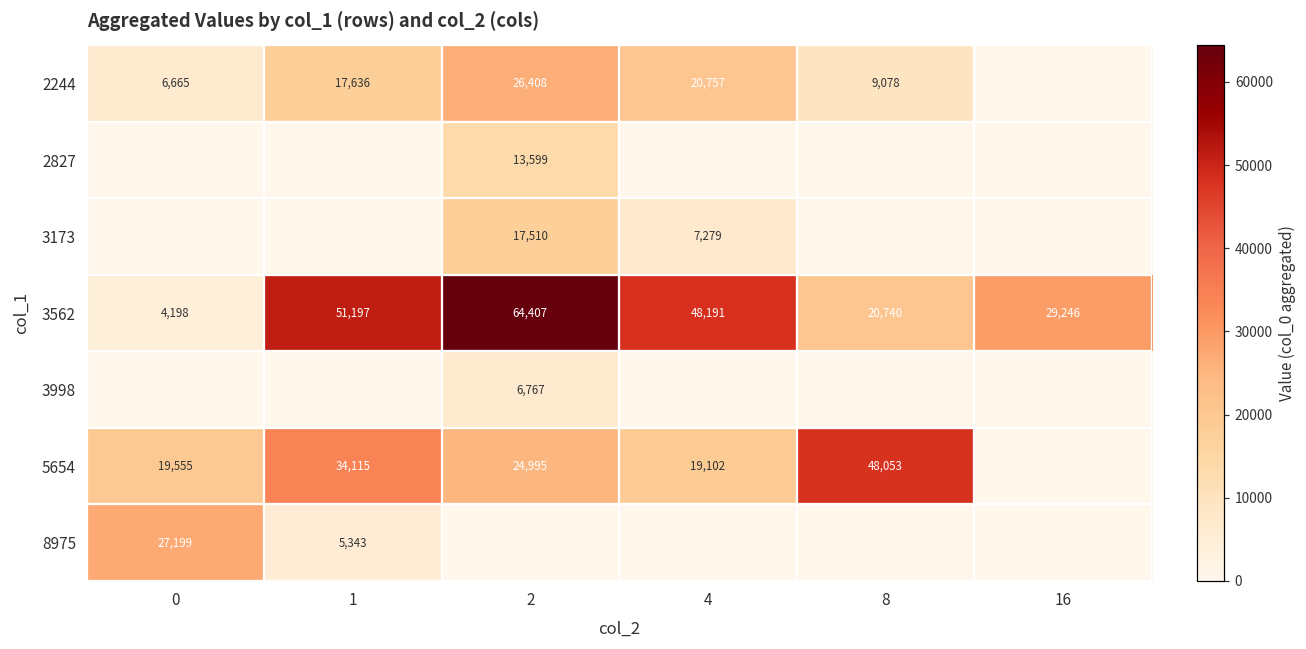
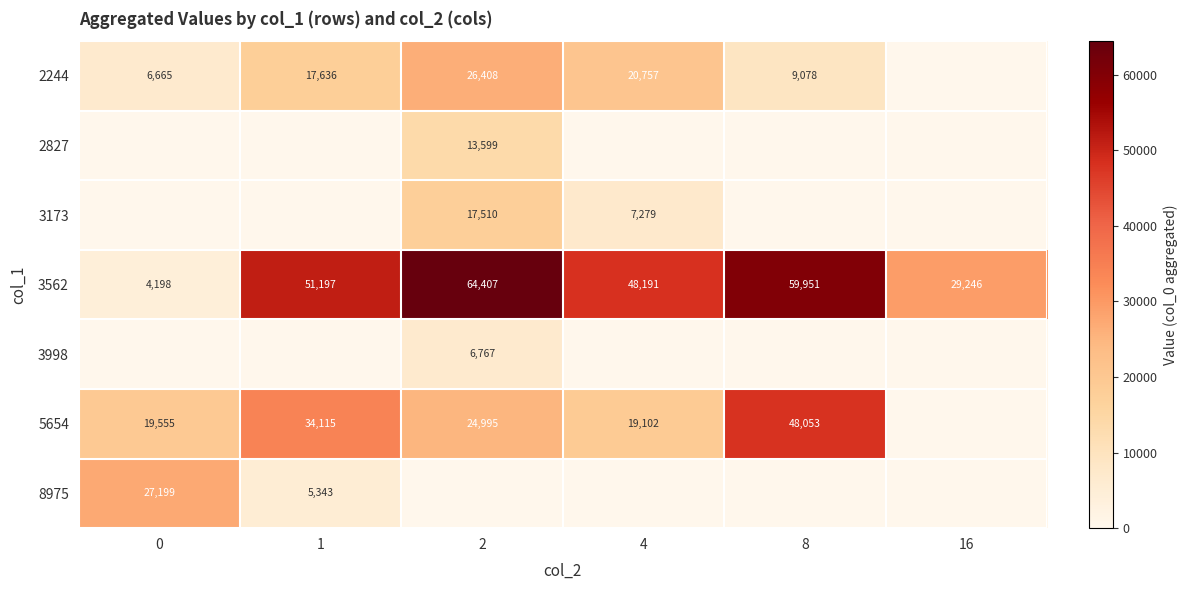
  {
    "2244": {
      "0": "6,665",
      "1": "17,636",
      "2": "26,408",
      "4": "20,757",
      "8": "9,078"
    },
    "2827": {
      "2": "13,599"
    },
    "3173": {
      "2": "17,510",
      "4": "7,279"
    },
    "3562": {
      "0": "4,198",
      "1": "51,197",
      "2": "64,407",
      "4": "48,191",
-     "8": "20,740",
+     "8": "59,951",
      "16": "29,246"
    },
    "3998": {
      "2": "6,767"
    },
    "5654": {
      "0": "19,555",
      "1": "34,115",
      "2": "24,995",
      "4": "19,102",
      "8": "48,053"
    },
    "8975": {
      "0": "27,199",
      "1": "5,343"
    }
  }
